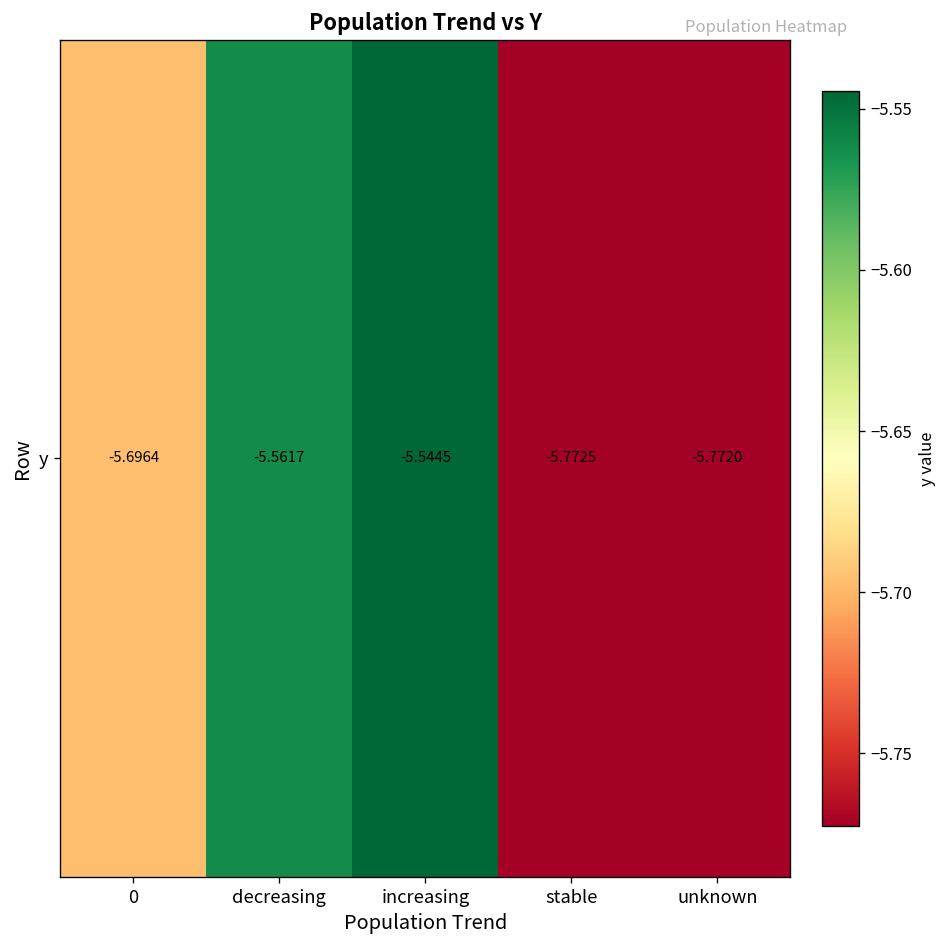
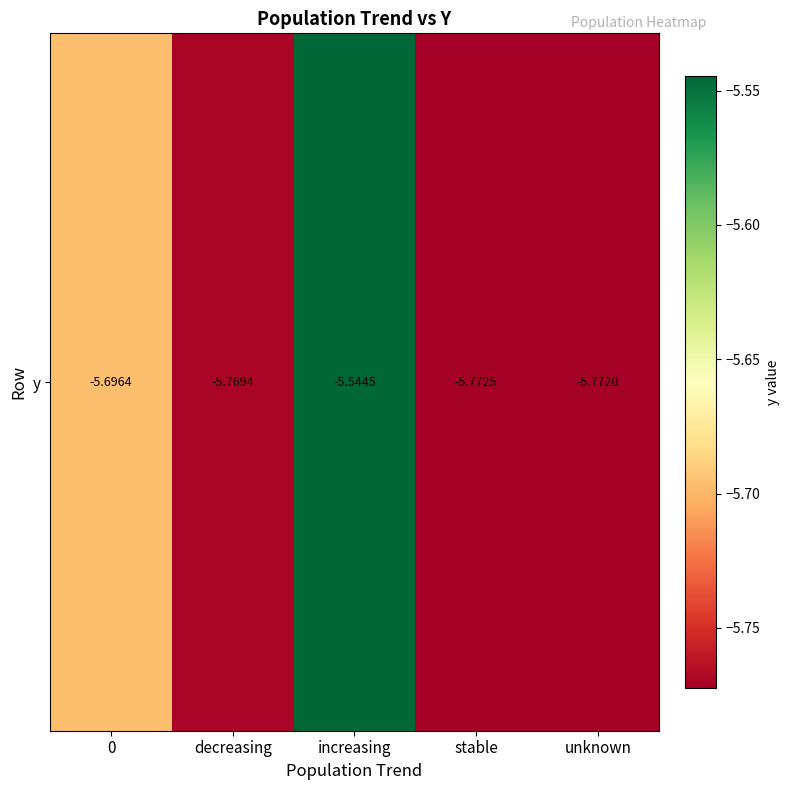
  {
    "y": {
      "0": -5.6964,
-     "decreasing": -5.5617,
+     "decreasing": -5.7694,
      "increasing": -5.5445,
      "stable": -5.7725,
      "unknown": -5.7720
    }
  }
